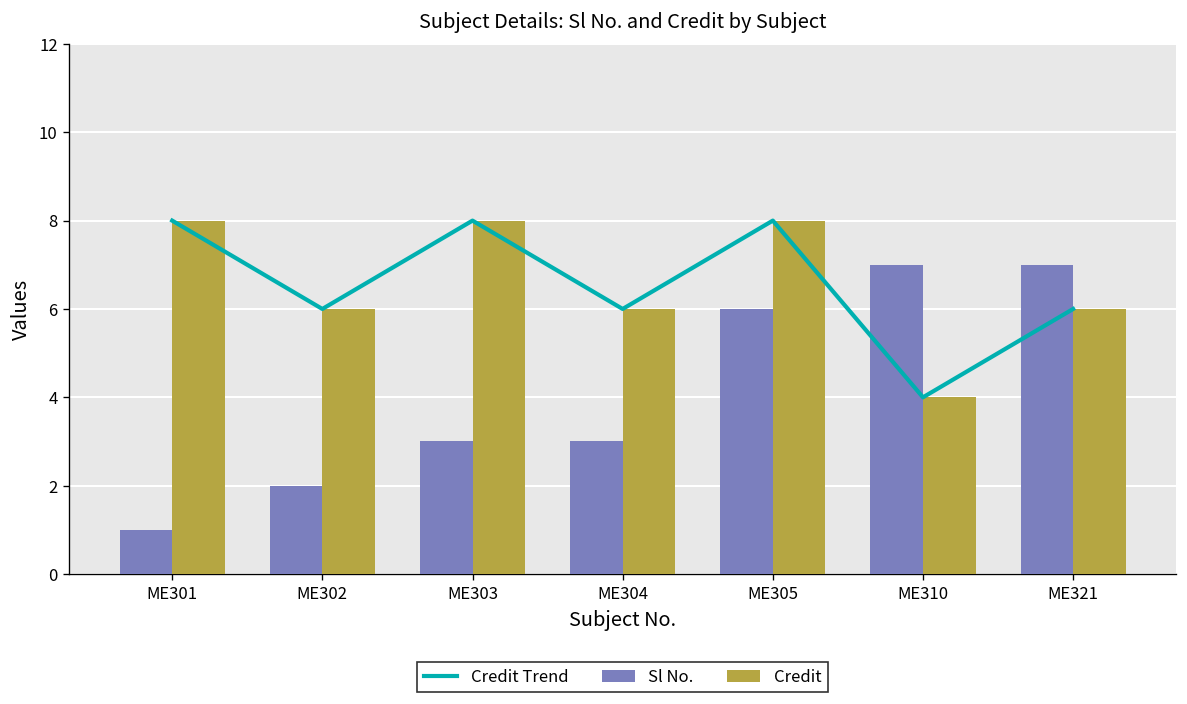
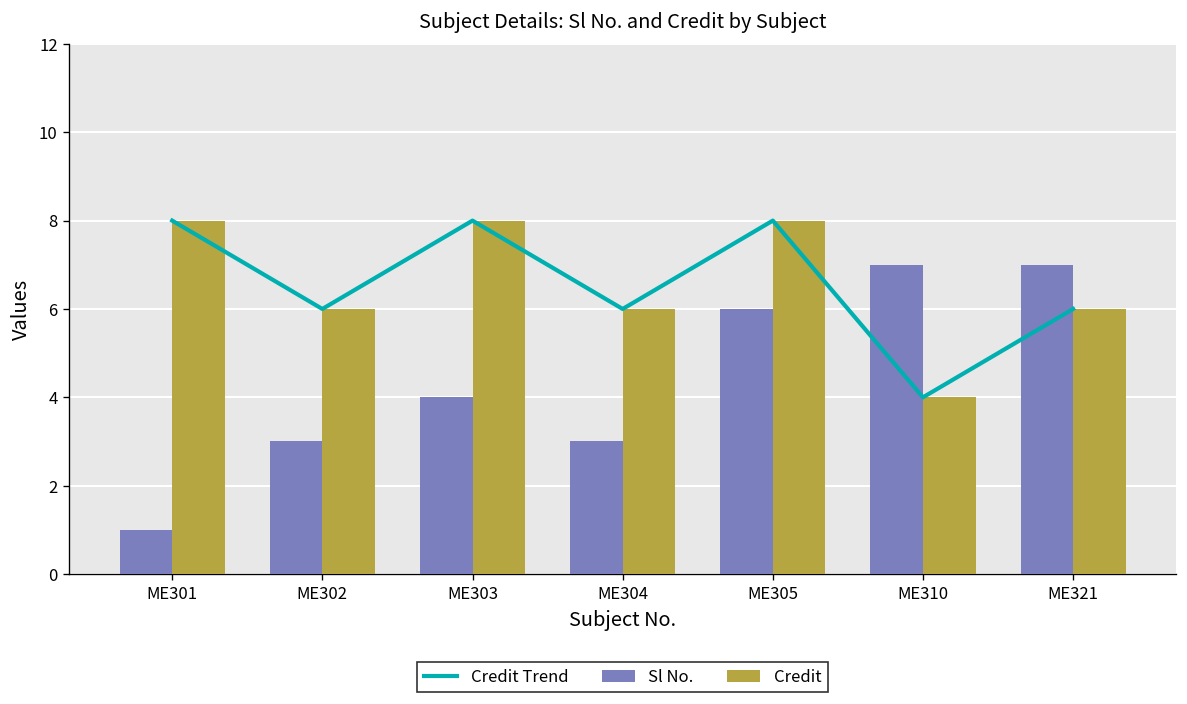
  {
    "Sl No.": {
      "ME301": 1,
-     "ME302": 2,
-     "ME303": 3,
+     "ME302": 3,
+     "ME303": 4,
      "ME304": 3,
      "ME305": 6,
      "ME310": 7,
      "ME321": 7
    },
    "Credit Trend": {
      "ME301": 8,
      "ME302": 6,
      "ME303": 8,
      "ME304": 6,
      "ME305": 8,
      "ME310": 4,
      "ME321": 6
    },
    "Credit": {
      "ME301": 8,
      "ME302": 6,
      "ME303": 8,
      "ME304": 6,
      "ME305": 8,
      "ME310": 4,
      "ME321": 6
    }
  }
